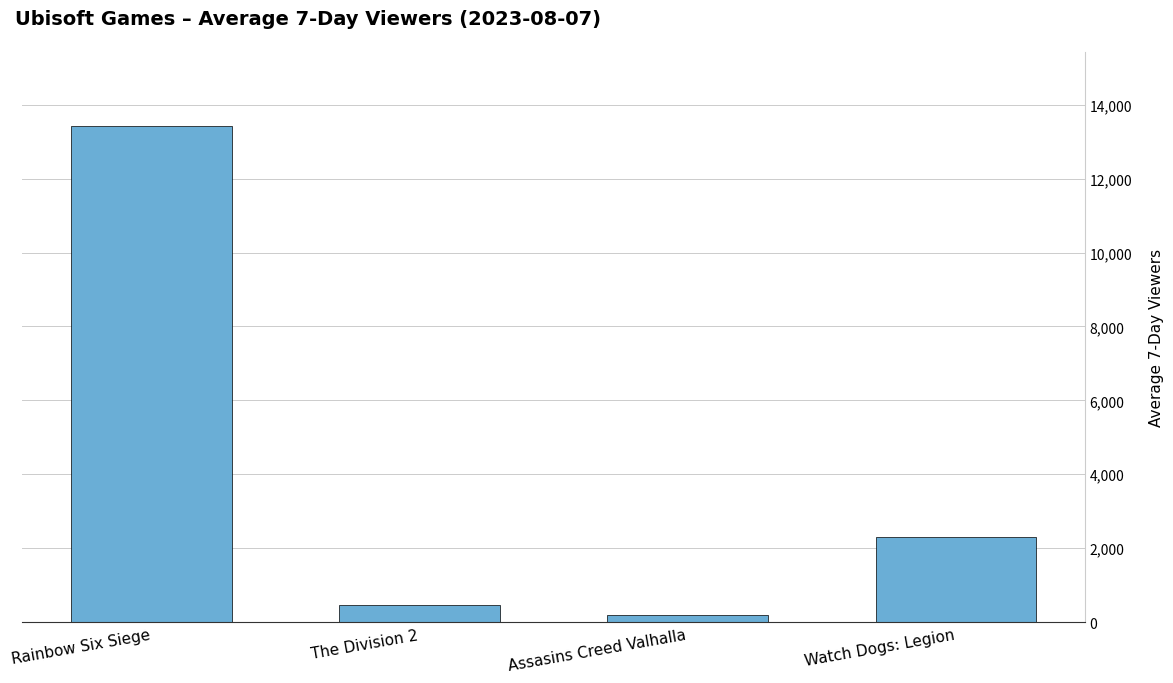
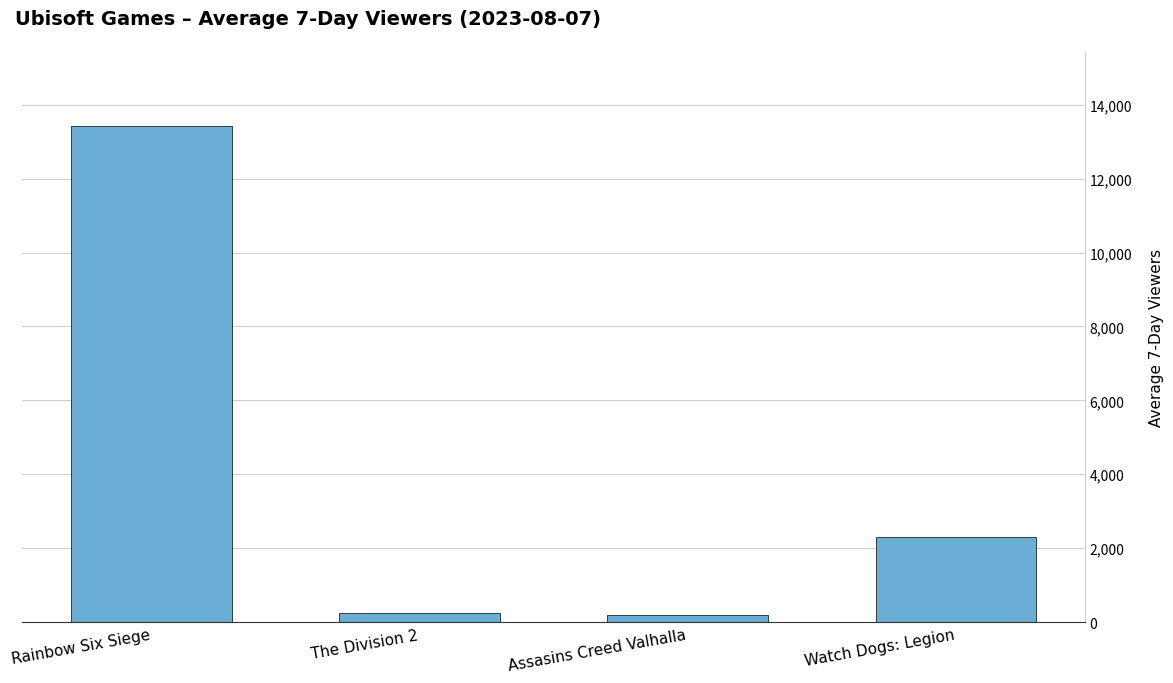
  {
    "Rainbow Six Siege": "13,400",
-   "The Division 2": "500",
+   "The Division 2": "300",
    "Assasins Creed Valhalla": "200",
    "Watch Dogs: Legion": "2,300"
  }
